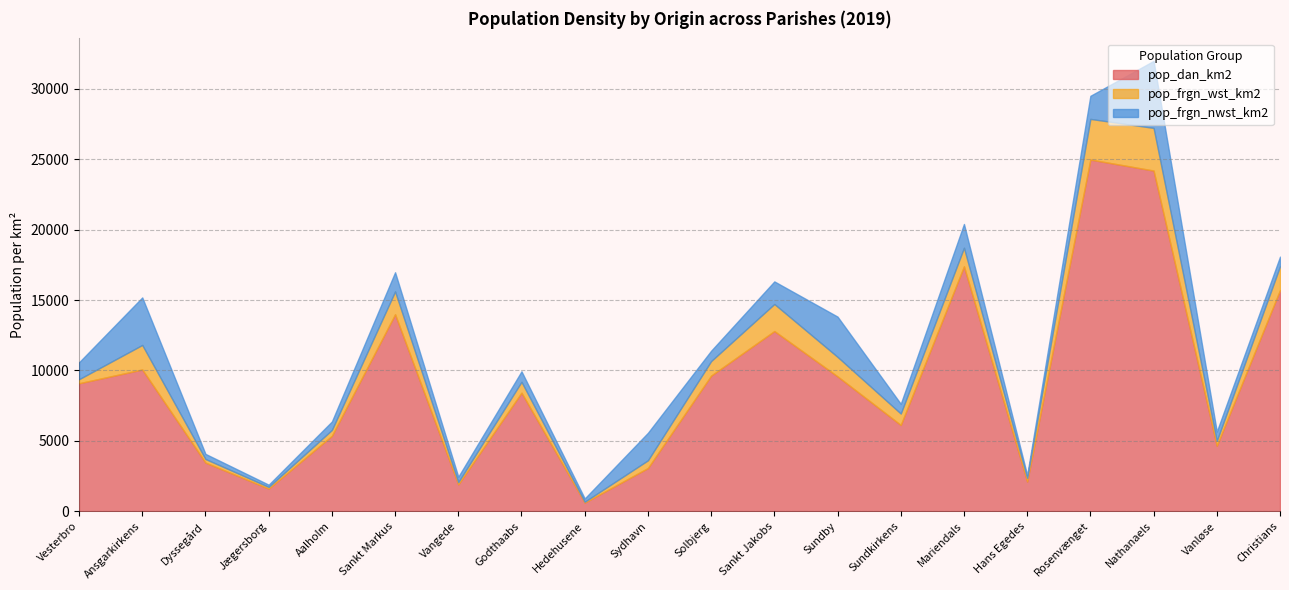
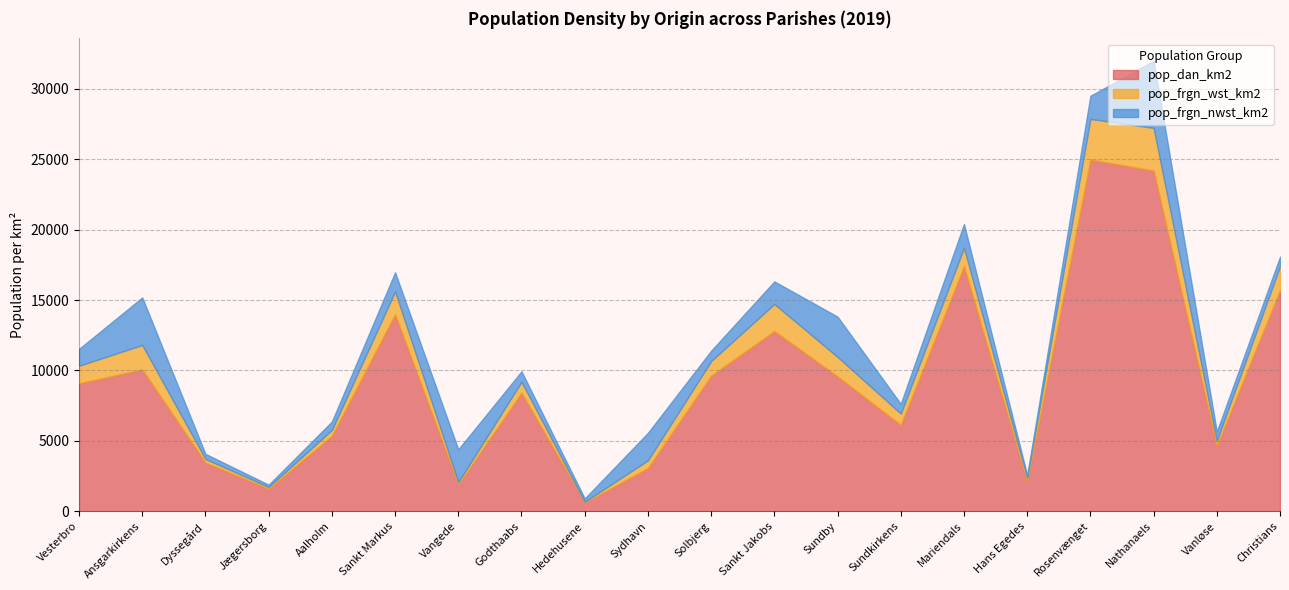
  {
    "pop_dan_km2": {
      "Vesterbro": 9100,
      "Ansgarkirkens": 10100,
      "Dyssegård": 3500,
      "Aalholm": 5400,
      "Sankt Markus": 14000,
      "Godthaabs": 8400,
      "Sydhavn": 3100,
      "Solbjerg": 9600,
      "Sankt Jakobs": 12800,
      "Sundby": 9600,
      "Sundkirkens": 6100,
      "Mariendals": 17400,
      "Hans Egedes": 2100,
      "Rosenvænget": 25000,
      "Nathanaels": 24200,
      "Vanløse": 4700,
      "Christians": 15700
    },
    "pop_frgn_wst_km2": {
-     "Vesterbro": 300,
+     "Vesterbro": 1200,
      "Ansgarkirkens": 1700,
      "Dyssegård": 300,
      "Aalholm": 400,
      "Sankt Markus": 1600,
      "Godthaabs": 800,
      "Sydhavn": 500,
      "Solbjerg": 1000,
      "Sankt Jakobs": 1900,
      "Sundby": 1400,
      "Sundkirkens": 800,
      "Mariendals": 1300,
      "Hans Egedes": 300,
      "Rosenvænget": 2900,
      "Nathanaels": 3000,
      "Vanløse": 300,
      "Christians": 1700
    },
    "pop_frgn_nwst_km2": {
      "Vesterbro": 1200,
      "Ansgarkirkens": 3400,
      "Dyssegård": 400,
      "Aalholm": 600,
      "Sankt Markus": 1400,
-     "Vangede": 400,
+     "Vangede": 2300,
      "Godthaabs": 700,
      "Hedehusene": 200,
      "Sydhavn": 2000,
      "Solbjerg": 700,
      "Sankt Jakobs": 1600,
      "Sundby": 2900,
      "Sundkirkens": 700,
      "Mariendals": 1700,
      "Hans Egedes": 200,
      "Rosenvænget": 1600,
      "Vanløse": 700,
      "Christians": 700
    }
  }
